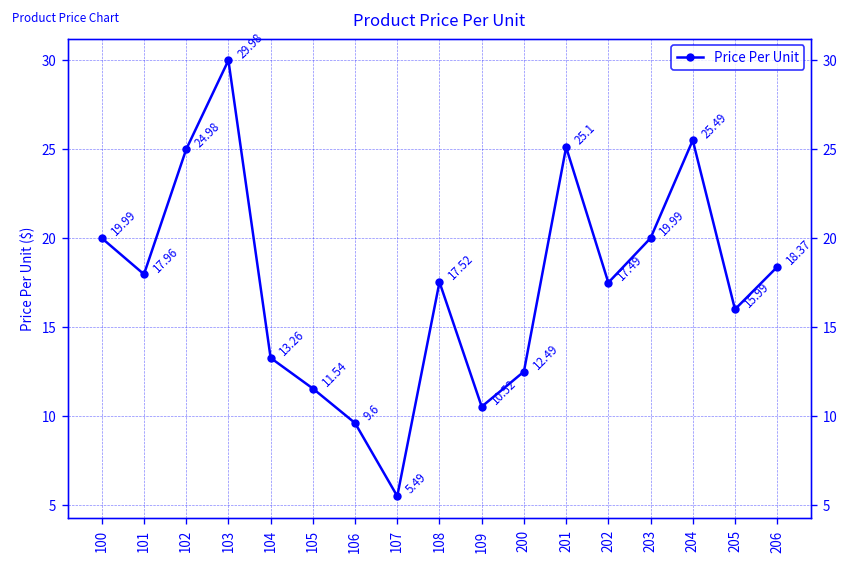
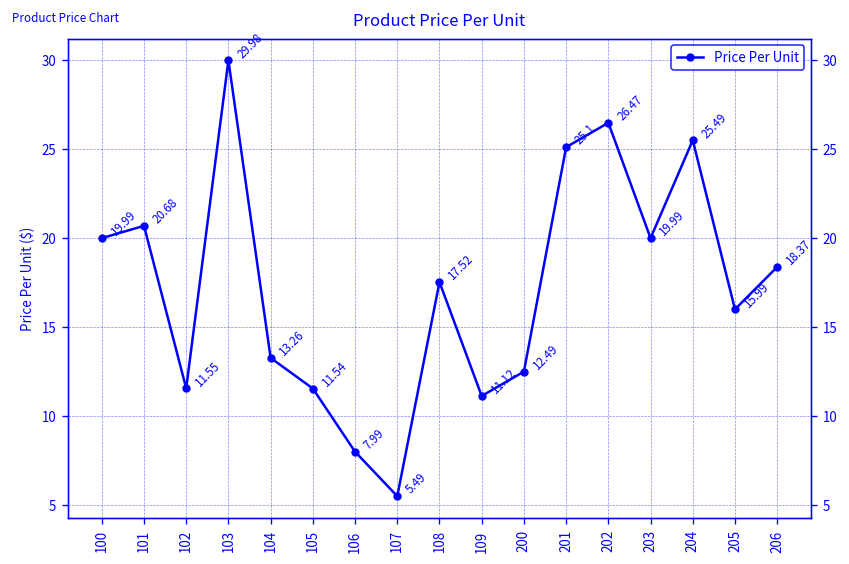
  {
    "100": 19.99,
-   "101": 17.96,
-   "102": 24.98,
+   "101": 20.68,
+   "102": 11.55,
    "103": 29.98,
    "104": 13.26,
    "105": 11.54,
-   "106": 9.6,
+   "106": 7.99,
    "107": 5.49,
    "108": 17.52,
-   "109": 10.52,
+   "109": 11.12,
    "200": 12.49,
    "201": 25.1,
-   "202": 17.49,
+   "202": 26.47,
    "203": 19.99,
    "204": 25.49,
    "205": 15.99,
    "206": 18.37
  }
